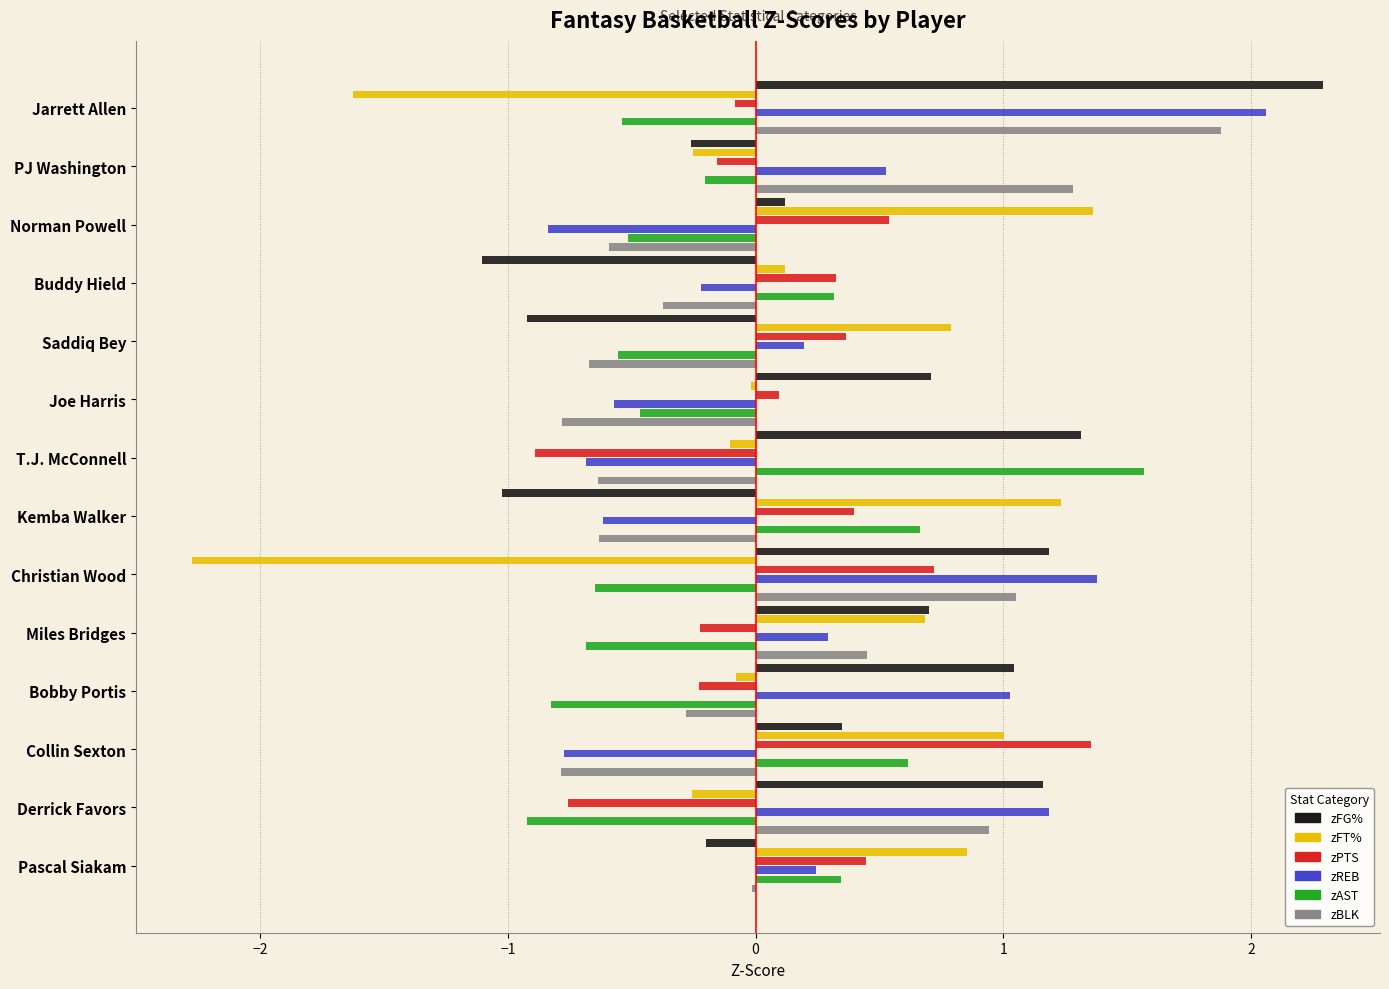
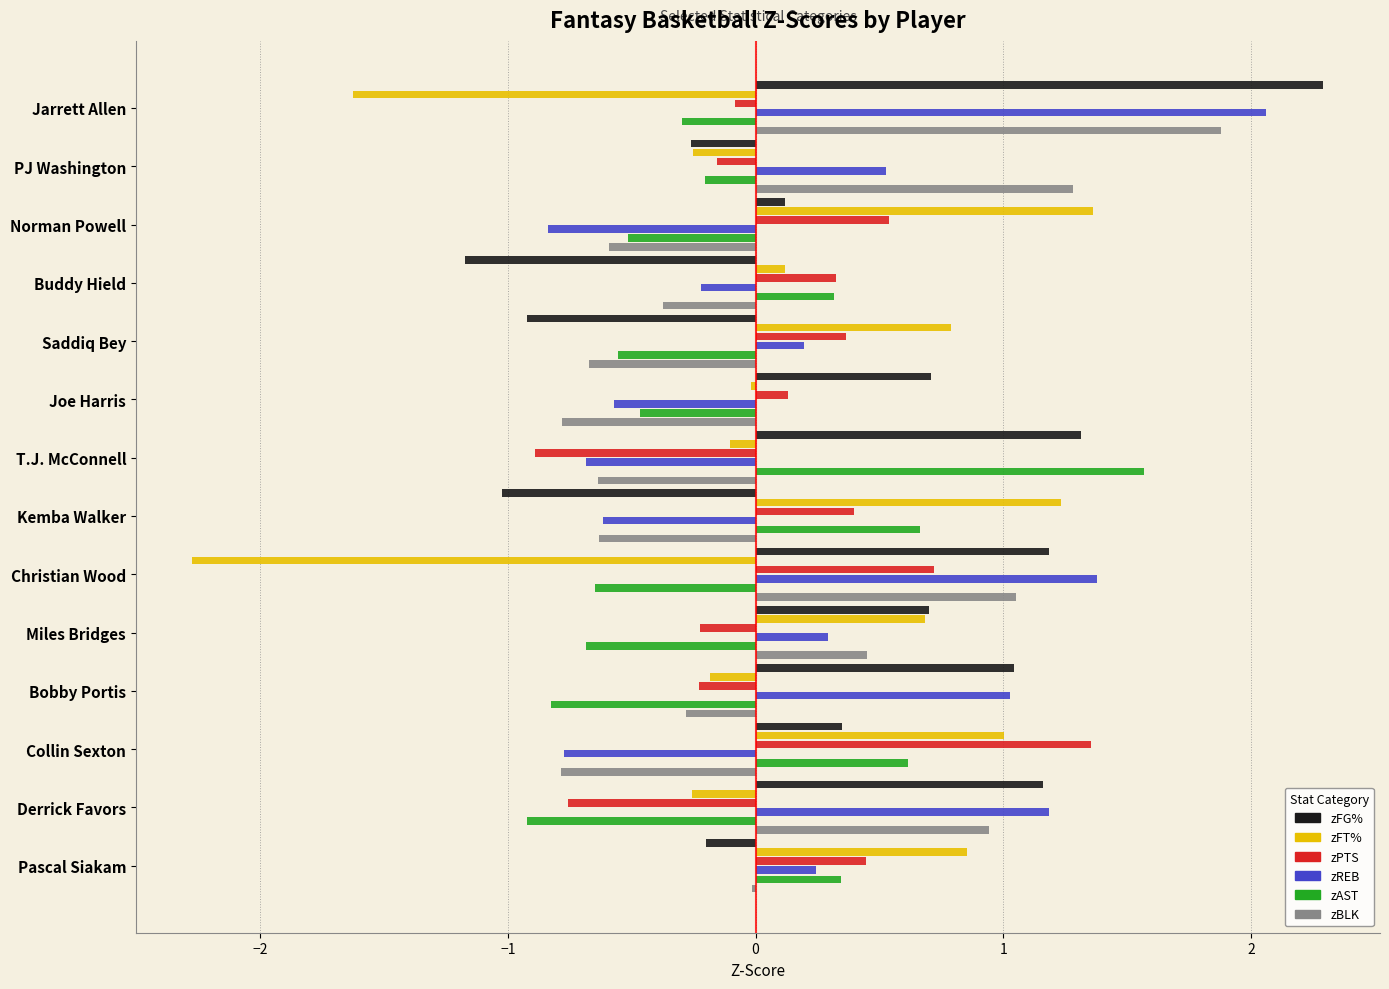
  {
    "zFG%": {
      "Jarrett Allen": 2.29,
      "PJ Washington": -0.26,
      "Norman Powell": 0.12,
-     "Buddy Hield": -1.11,
+     "Buddy Hield": -1.17,
      "Saddiq Bey": -0.92,
      "Joe Harris": 0.71,
      "T.J. McConnell": 1.31,
      "Kemba Walker": -1.02,
      "Christian Wood": 1.18,
      "Miles Bridges": 0.70,
      "Bobby Portis": 1.04,
      "Collin Sexton": 0.35,
      "Derrick Favors": 1.16,
      "Pascal Siakam": -0.20
    },
    "zFT%": {
      "Jarrett Allen": -1.63,
      "PJ Washington": -0.25,
      "Norman Powell": 1.36,
      "Buddy Hield": 0.12,
      "Saddiq Bey": 0.79,
      "Joe Harris": -0.02,
      "T.J. McConnell": -0.10,
      "Kemba Walker": 1.23,
      "Christian Wood": -2.27,
      "Miles Bridges": 0.68,
-     "Bobby Portis": -0.08,
+     "Bobby Portis": -0.18,
      "Collin Sexton": 1.00,
      "Derrick Favors": -0.26,
      "Pascal Siakam": 0.85
    },
    "zPTS": {
      "Jarrett Allen": -0.08,
      "PJ Washington": -0.15,
      "Norman Powell": 0.54,
      "Buddy Hield": 0.32,
      "Saddiq Bey": 0.37,
-     "Joe Harris": 0.09,
+     "Joe Harris": 0.13,
      "T.J. McConnell": -0.89,
      "Kemba Walker": 0.40,
      "Christian Wood": 0.72,
      "Miles Bridges": -0.23,
      "Bobby Portis": -0.23,
      "Collin Sexton": 1.35,
      "Derrick Favors": -0.76,
      "Pascal Siakam": 0.44
    },
    "zREB": {
      "Jarrett Allen": 2.06,
      "PJ Washington": 0.53,
      "Norman Powell": -0.84,
      "Buddy Hield": -0.22,
      "Saddiq Bey": 0.20,
      "Joe Harris": -0.57,
      "T.J. McConnell": -0.68,
      "Kemba Walker": -0.62,
      "Christian Wood": 1.38,
      "Miles Bridges": 0.29,
      "Bobby Portis": 1.03,
      "Collin Sexton": -0.77,
      "Derrick Favors": 1.18,
      "Pascal Siakam": 0.24
    },
    "zAST": {
-     "Jarrett Allen": -0.54,
+     "Jarrett Allen": -0.30,
      "PJ Washington": -0.20,
      "Norman Powell": -0.51,
      "Buddy Hield": 0.32,
      "Saddiq Bey": -0.55,
      "Joe Harris": -0.47,
      "T.J. McConnell": 1.57,
      "Kemba Walker": 0.66,
      "Christian Wood": -0.65,
      "Miles Bridges": -0.68,
      "Bobby Portis": -0.82,
      "Collin Sexton": 0.61,
      "Derrick Favors": -0.92,
      "Pascal Siakam": 0.35
    },
    "zBLK": {
      "Jarrett Allen": 1.88,
      "PJ Washington": 1.28,
      "Norman Powell": -0.59,
      "Buddy Hield": -0.38,
      "Saddiq Bey": -0.67,
      "Joe Harris": -0.78,
      "T.J. McConnell": -0.63,
      "Kemba Walker": -0.63,
      "Christian Wood": 1.05,
      "Miles Bridges": 0.45,
      "Bobby Portis": -0.28,
      "Collin Sexton": -0.78,
      "Derrick Favors": 0.94,
      "Pascal Siakam": -0.01
    }
  }
